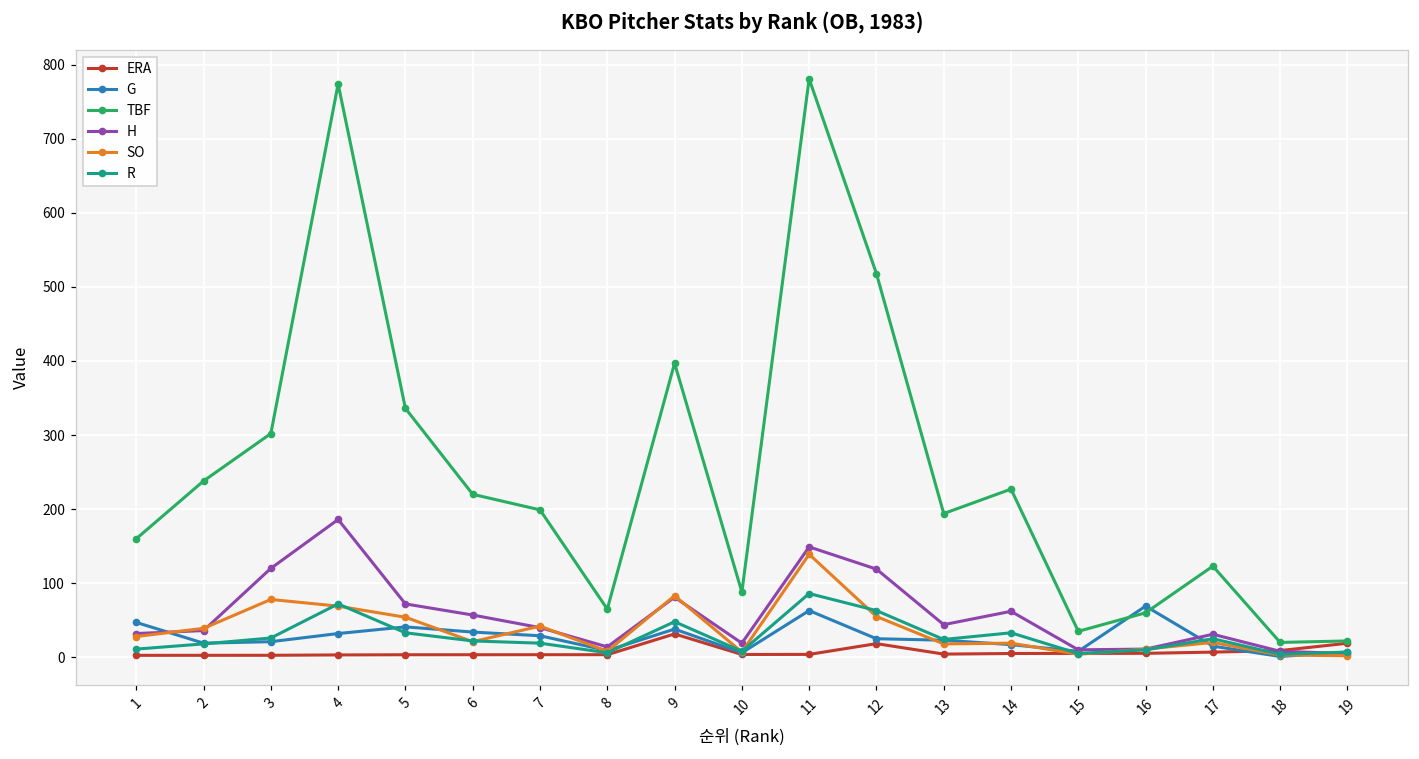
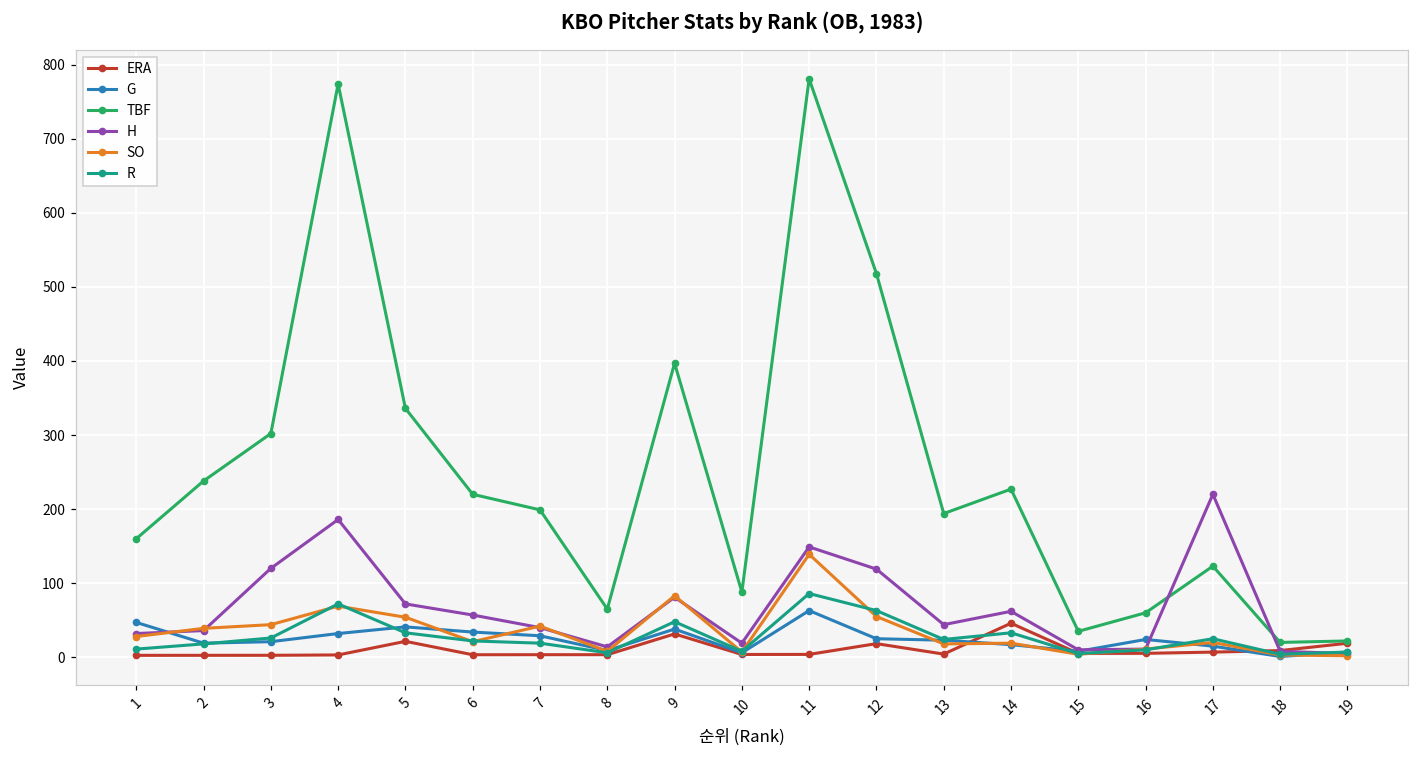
  {
    "ERA": {
      "1": 0,
      "2": 0,
      "3": 0,
      "4": 0,
-     "5": 0,
+     "5": 20,
      "6": 0,
      "7": 0,
      "9": 30,
      "11": 0,
      "12": 20,
      "13": 0,
-     "14": 10,
+     "14": 50,
      "16": 10,
      "17": 10
    },
    "G": {
      "1": 50,
      "3": 20,
      "4": 30,
      "5": 40,
      "6": 30,
      "7": 30,
      "9": 40,
      "11": 60,
      "12": 30,
-     "16": 70,
+     "16": 20,
      "17": 20
    },
    "H": {
      "1": 30,
      "3": 120,
      "4": 190,
      "5": 70,
      "6": 60,
      "8": 10,
      "10": 20,
      "11": 150,
      "12": 120,
      "13": 40,
      "14": 60,
-     "17": 30
+     "17": 220
    },
    "SO": {
      "1": 30,
-     "3": 80,
+     "3": 40,
      "5": 50,
      "11": 140,
      "12": 60,
      "13": 20,
      "17": 20
    }
  }
